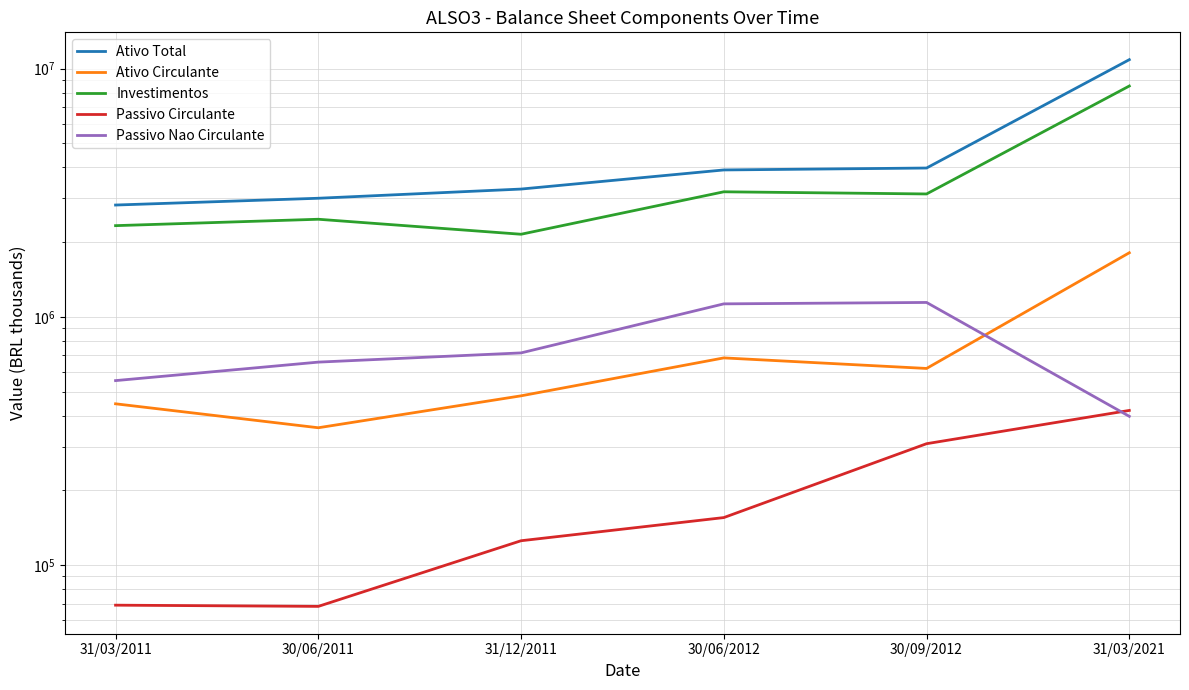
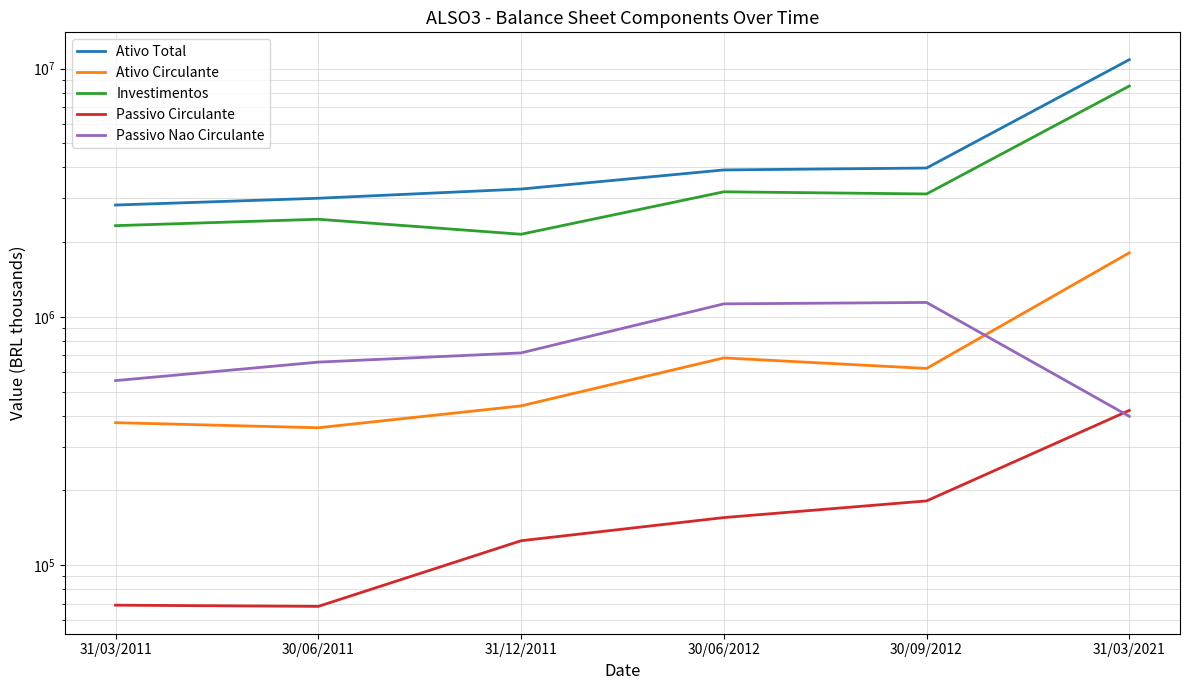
  {
    "Ativo Total": {
      "31/03/2011": 2800000,
      "30/06/2011": 3000000,
      "31/12/2011": 3300000,
      "30/06/2012": 3900000,
      "30/09/2012": 4000000,
      "31/03/2021": 11000000
    },
    "Ativo Circulante": {
-     "31/03/2011": 450000,
+     "31/03/2011": 370000,
      "30/06/2011": 360000,
-     "31/12/2011": 480000,
+     "31/12/2011": 440000,
      "30/06/2012": 680000,
      "30/09/2012": 620000,
      "31/03/2021": 1800000
    },
    "Investimentos": {
      "31/03/2011": 2300000,
      "30/06/2011": 2500000,
      "31/12/2011": 2200000,
      "30/06/2012": 3200000,
      "30/09/2012": 3100000,
      "31/03/2021": 8500000
    },
    "Passivo Circulante": {
      "31/03/2011": 69000,
      "30/06/2011": 68000,
      "31/12/2011": 130000,
      "30/06/2012": 160000,
-     "30/09/2012": 310000,
+     "30/09/2012": 180000,
      "31/03/2021": 420000
    },
    "Passivo Nao Circulante": {
      "31/03/2011": 550000,
      "30/06/2011": 660000,
      "31/12/2011": 720000,
      "30/06/2012": 1100000,
      "30/09/2012": 1100000,
      "31/03/2021": 400000
    }
  }
